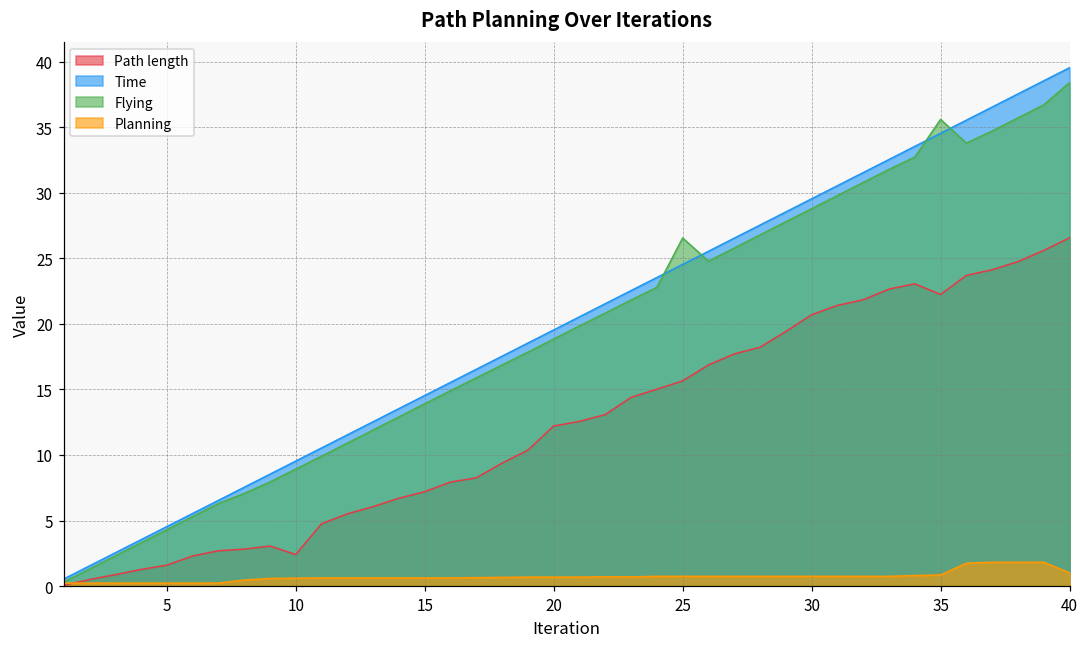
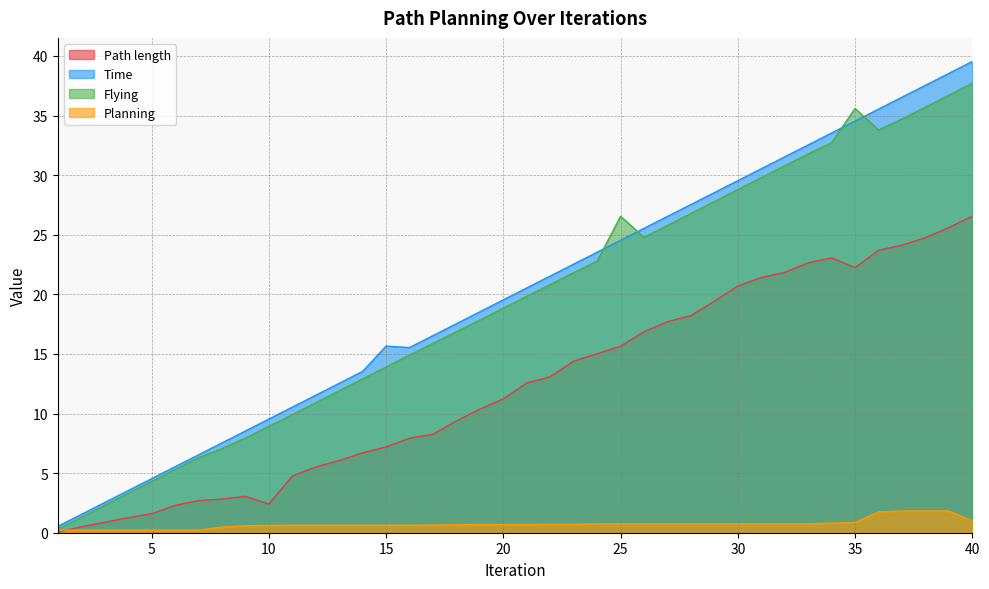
  {
    "Path length": {
      "5": 1.6,
      "10": 2.4,
      "15": 7.2,
-     "20": 12.2,
+     "20": 11.2,
      "25": 15.6,
      "30": 20.7,
      "35": 22.2,
      "40": 26.6
    },
    "Time": {
      "5": 4.5,
      "10": 9.5,
-     "15": 14.5,
+     "15": 15.7,
      "20": 19.5,
      "25": 24.5,
      "30": 29.5,
      "35": 34.5,
      "40": 39.5
    },
    "Flying": {
      "5": 4.3,
      "10": 8.9,
      "15": 13.9,
      "20": 18.8,
      "25": 26.5,
      "30": 28.8,
      "35": 35.6,
-     "40": 38.4
+     "40": 37.7
    },
    "Planning": {
      "5": 0.2,
      "10": 0.6,
      "15": 0.6,
      "20": 0.7,
      "25": 0.7,
      "30": 0.7,
      "35": 0.8,
      "40": 1.0
    }
  }
